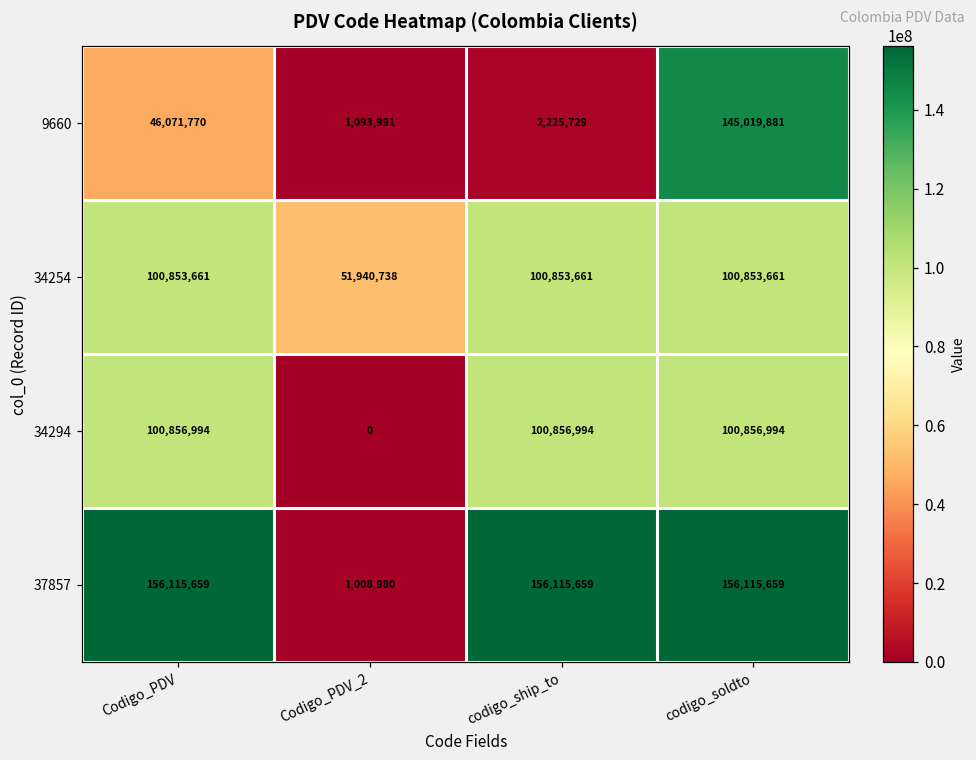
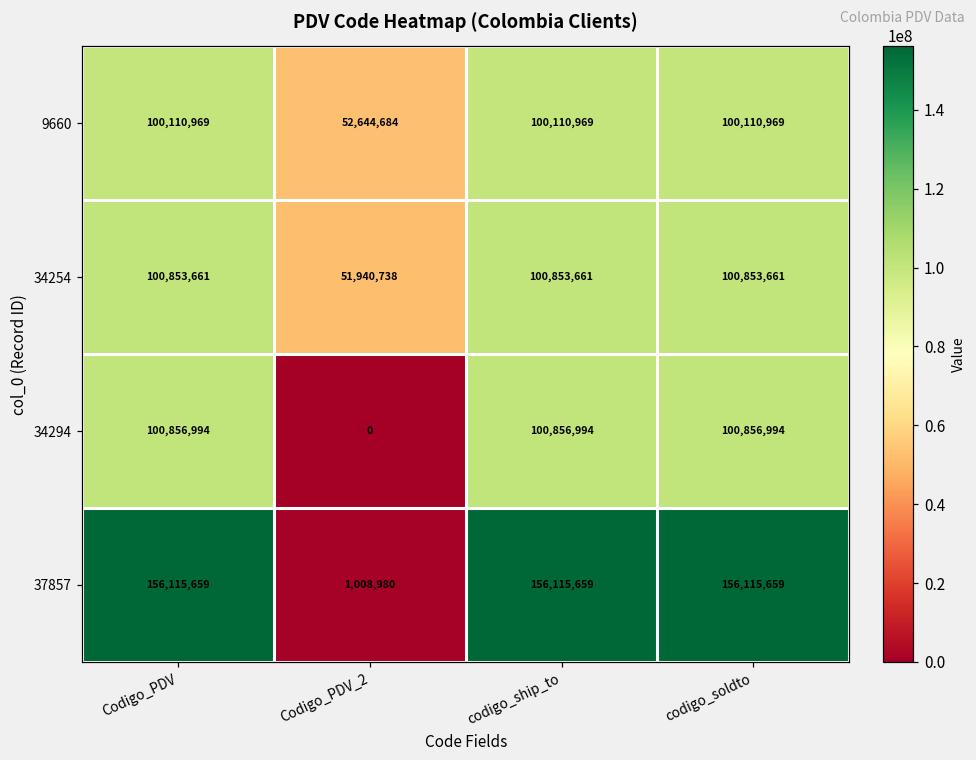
  {
    "9660": {
-     "Codigo_PDV": "46,071,770",
-     "Codigo_PDV_2": "1,093,991",
-     "codigo_ship_to": "2,225,729",
-     "codigo_soldto": "145,019,881"
+     "Codigo_PDV": "100,110,969",
+     "Codigo_PDV_2": "52,644,684",
+     "codigo_ship_to": "100,110,969",
+     "codigo_soldto": "100,110,969"
    },
    "34254": {
      "Codigo_PDV": "100,853,661",
      "Codigo_PDV_2": "51,940,738",
      "codigo_ship_to": "100,853,661",
      "codigo_soldto": "100,853,661"
    },
    "34294": {
      "Codigo_PDV": "100,856,994",
      "Codigo_PDV_2": "0",
      "codigo_ship_to": "100,856,994",
      "codigo_soldto": "100,856,994"
    },
    "37857": {
      "Codigo_PDV": "156,115,659",
      "Codigo_PDV_2": "1,008,980",
      "codigo_ship_to": "156,115,659",
      "codigo_soldto": "156,115,659"
    }
  }
